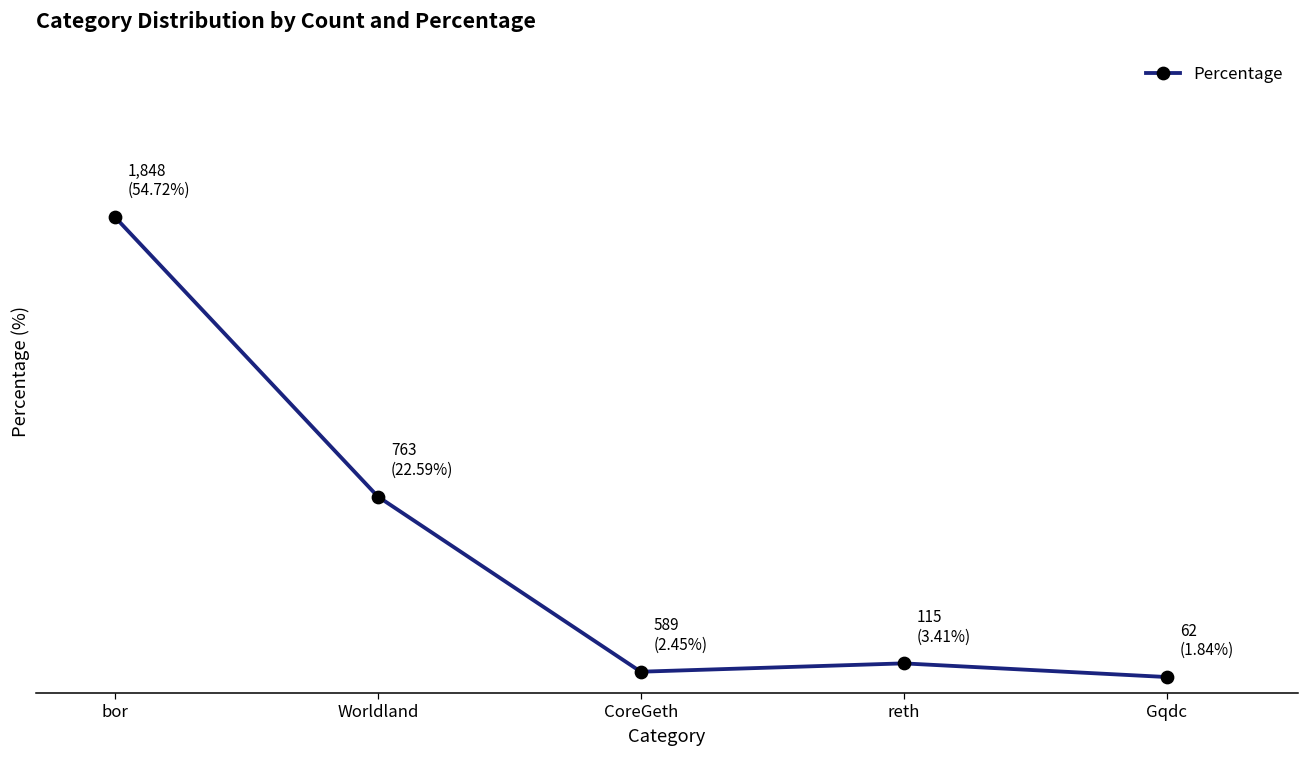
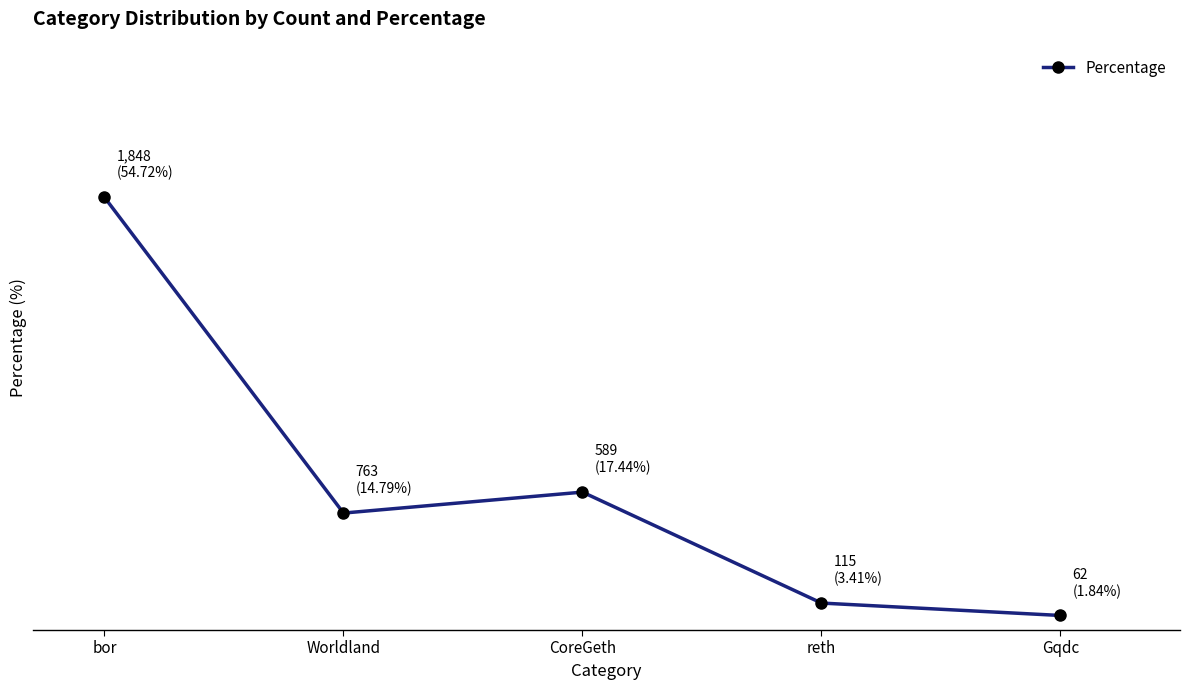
  {
    "bor": "(54.72%)",
-   "Worldland": "(22.59%)",
-   "CoreGeth": "(2.45%)",
+   "Worldland": "(14.79%)",
+   "CoreGeth": "(17.44%)",
    "reth": "(3.41%)",
    "Gqdc": "(1.84%)"
  }
